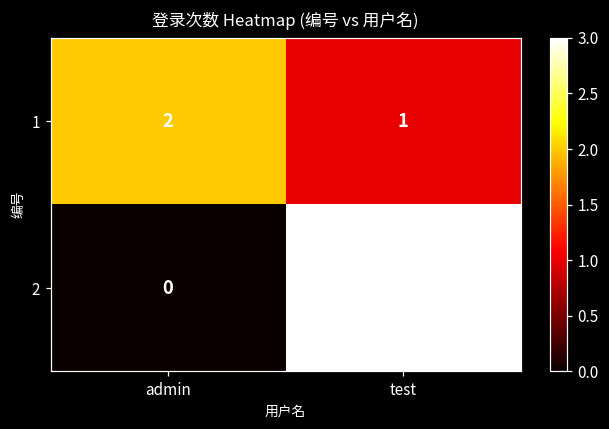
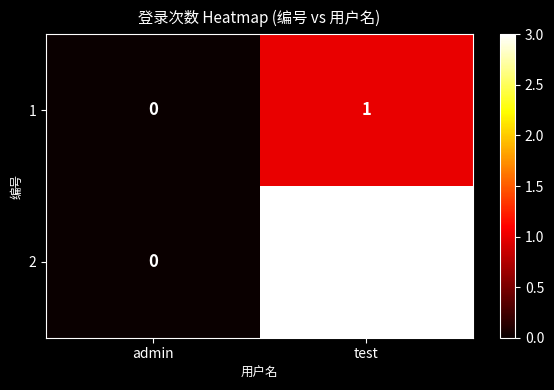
  {
    "1": {
-     "admin": 2,
+     "admin": 0,
      "test": 1
    },
    "2": {
      "admin": 0
    }
  }
